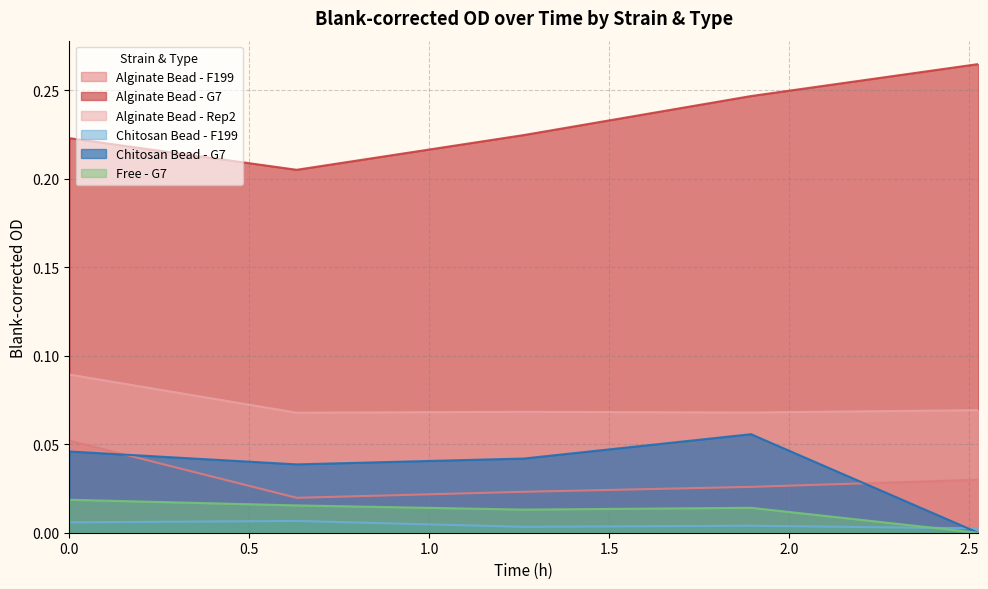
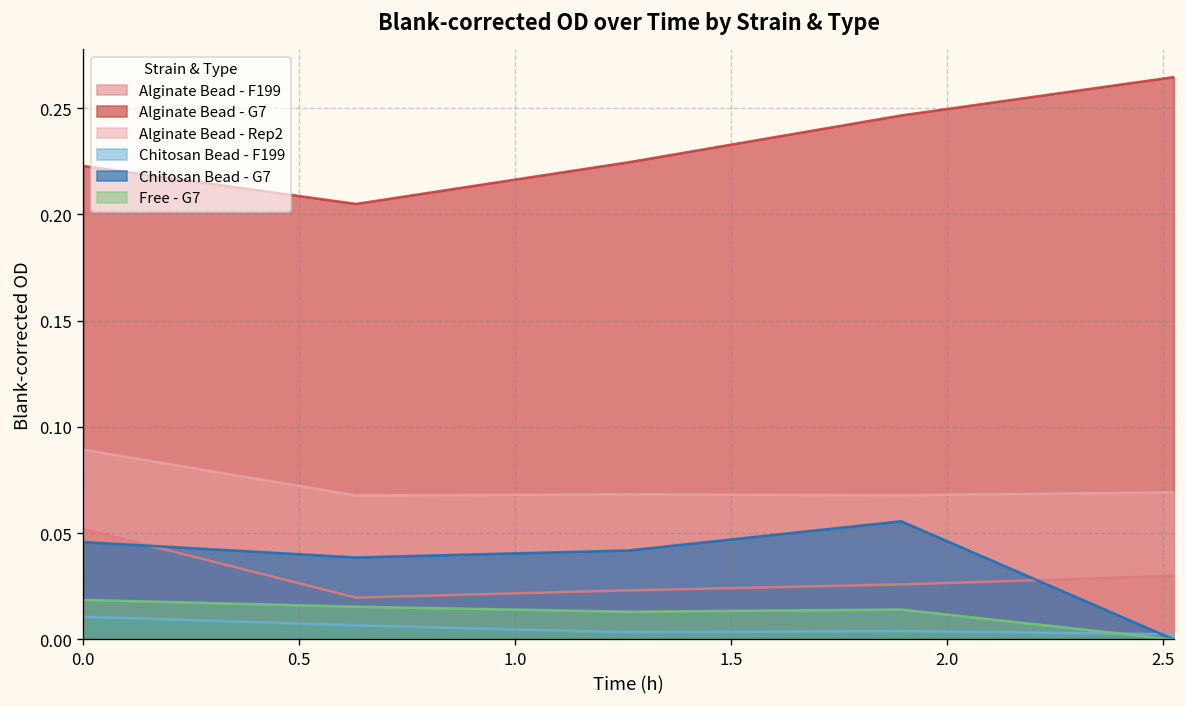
  {
    "Alginate Bead - G7": {
      "0.0": 0.223
    },
    "Chitosan Bead - F199": {
-     "0.0": 0.006
+     "0.0": 0.011
    },
    "Chitosan Bead - G7": {
      "0.0": 0.046
    },
    "Free - G7": {
      "0.0": 0.019
    }
  }
